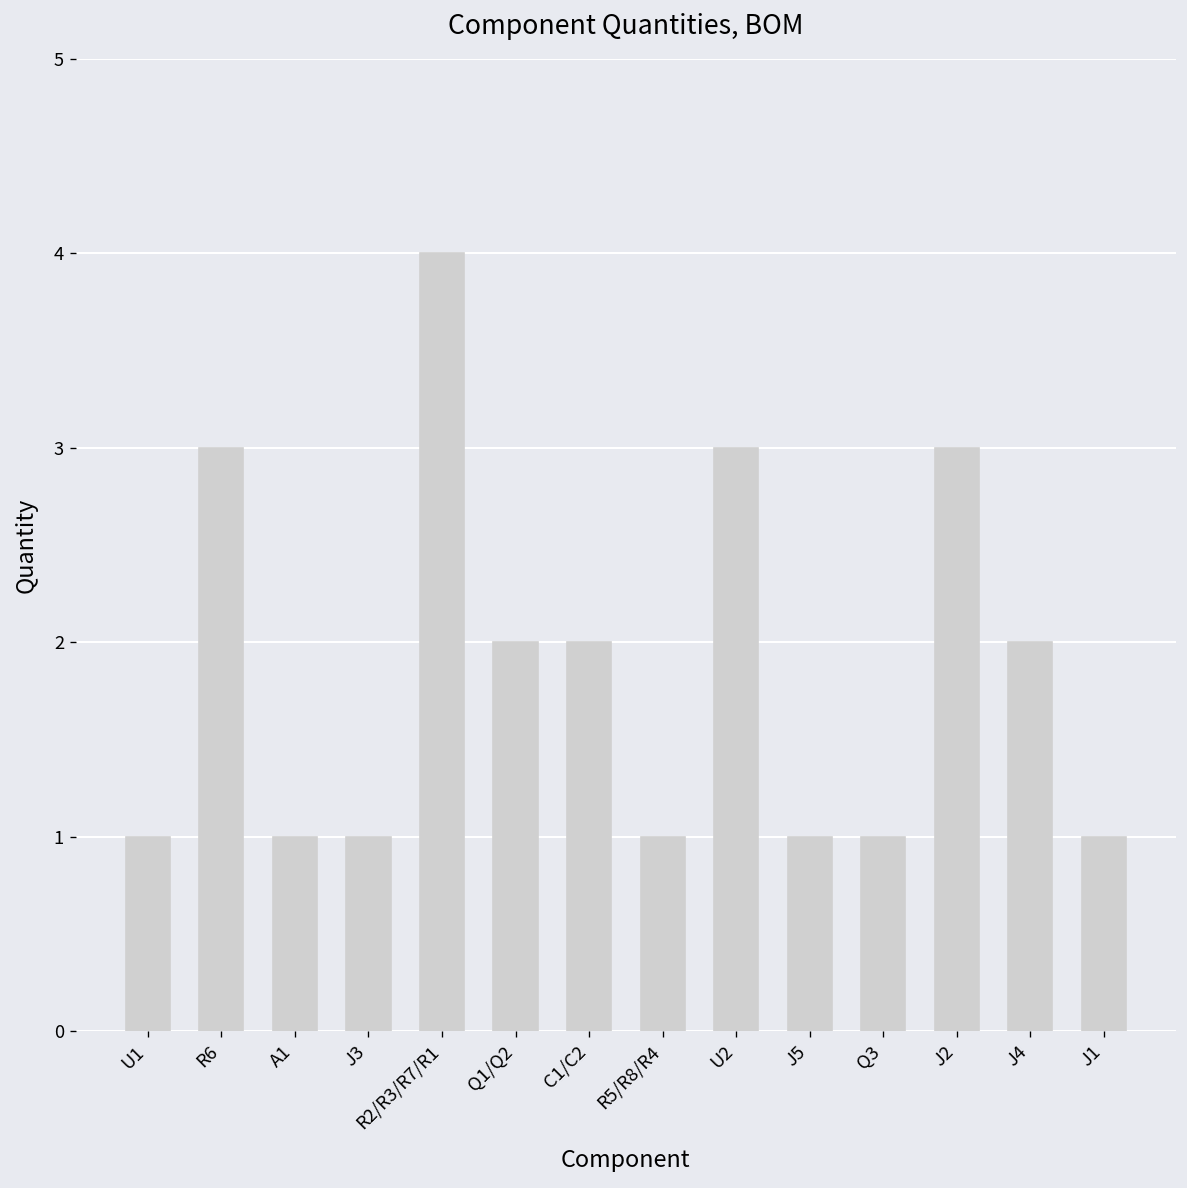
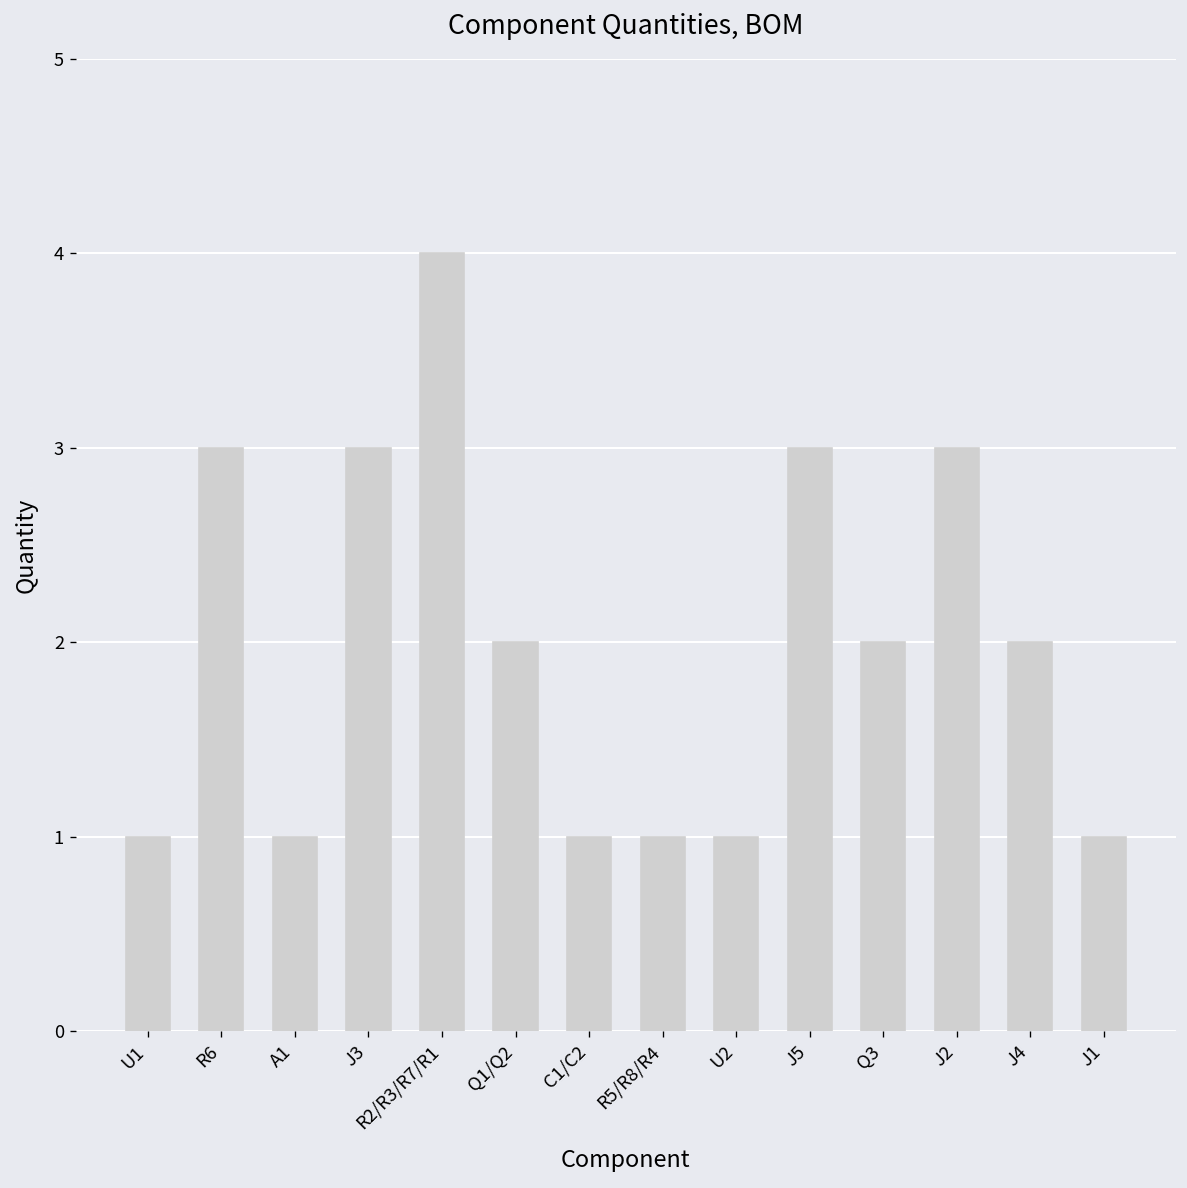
  {
    "U1": 1,
    "R6": 3,
    "A1": 1,
-   "J3": 1,
+   "J3": 3,
    "R2/R3/R7/R1": 4,
    "Q1/Q2": 2,
-   "C1/C2": 2,
+   "C1/C2": 1,
    "R5/R8/R4": 1,
-   "U2": 3,
-   "J5": 1,
-   "Q3": 1,
+   "U2": 1,
+   "J5": 3,
+   "Q3": 2,
    "J2": 3,
    "J4": 2,
    "J1": 1
  }
